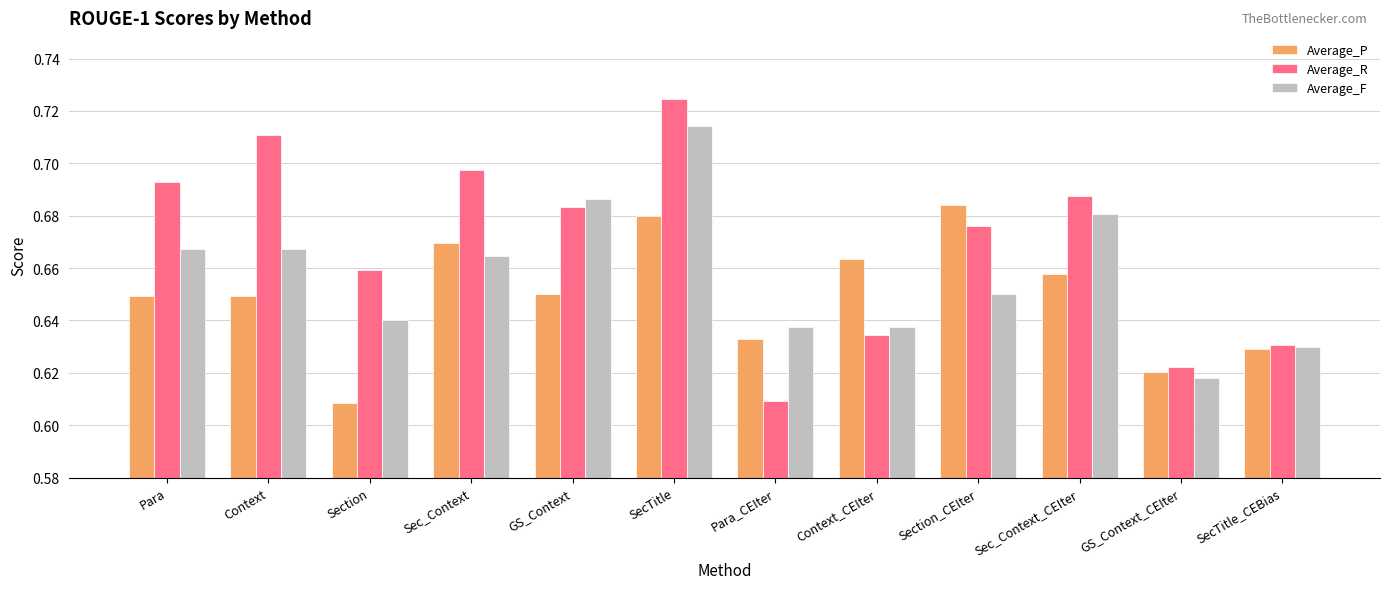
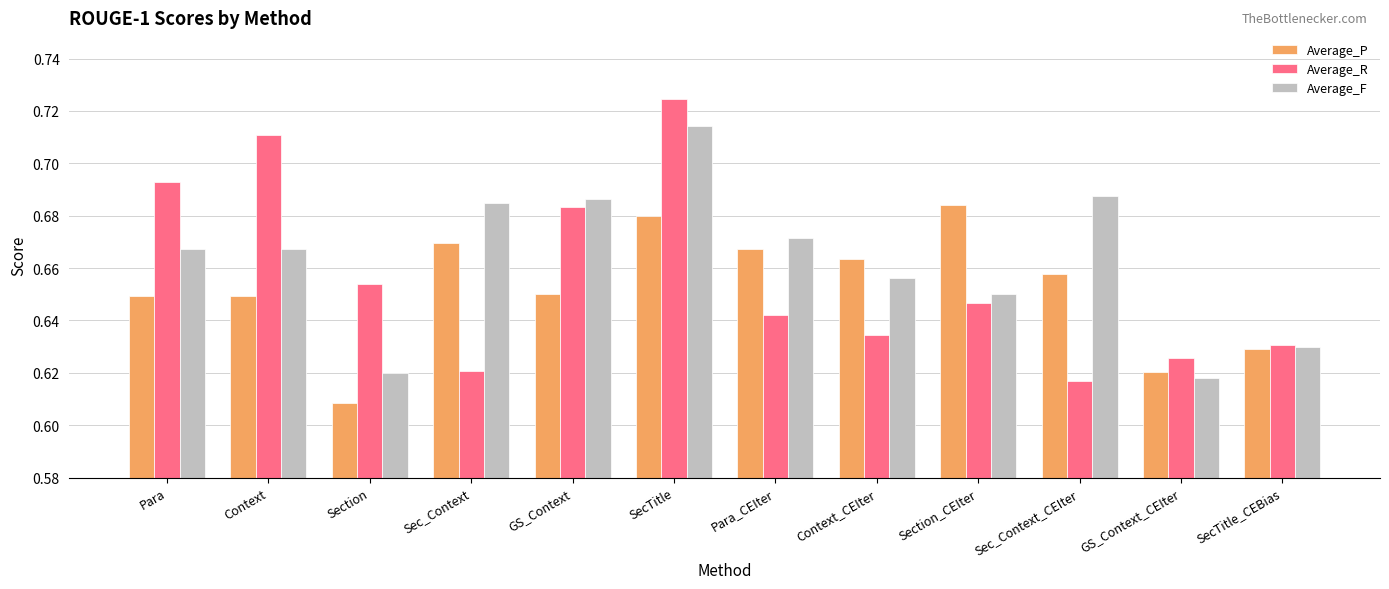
  {
    "Average_P": {
      "Para": 0.649,
      "Context": 0.649,
      "Section": 0.608,
      "Sec_Context": 0.669,
      "GS_Context": 0.650,
      "SecTitle": 0.680,
-     "Para_CEIter": 0.633,
+     "Para_CEIter": 0.667,
      "Context_CEIter": 0.664,
      "Section_CEIter": 0.684,
      "Sec_Context_CEIter": 0.658,
      "GS_Context_CEIter": 0.620,
      "SecTitle_CEBias": 0.629
    },
    "Average_R": {
      "Para": 0.693,
      "Context": 0.711,
-     "Section": 0.659,
-     "Sec_Context": 0.697,
+     "Section": 0.654,
+     "Sec_Context": 0.621,
      "GS_Context": 0.683,
      "SecTitle": 0.724,
-     "Para_CEIter": 0.609,
+     "Para_CEIter": 0.642,
      "Context_CEIter": 0.634,
-     "Section_CEIter": 0.676,
-     "Sec_Context_CEIter": 0.688,
-     "GS_Context_CEIter": 0.622,
+     "Section_CEIter": 0.647,
+     "Sec_Context_CEIter": 0.617,
+     "GS_Context_CEIter": 0.626,
      "SecTitle_CEBias": 0.631
    },
    "Average_F": {
      "Para": 0.667,
      "Context": 0.667,
-     "Section": 0.64,
-     "Sec_Context": 0.665,
+     "Section": 0.62,
+     "Sec_Context": 0.685,
      "GS_Context": 0.686,
      "SecTitle": 0.714,
-     "Para_CEIter": 0.638,
-     "Context_CEIter": 0.638,
+     "Para_CEIter": 0.671,
+     "Context_CEIter": 0.656,
      "Section_CEIter": 0.650,
-     "Sec_Context_CEIter": 0.681,
+     "Sec_Context_CEIter": 0.687,
      "GS_Context_CEIter": 0.618,
      "SecTitle_CEBias": 0.630
    }
  }
